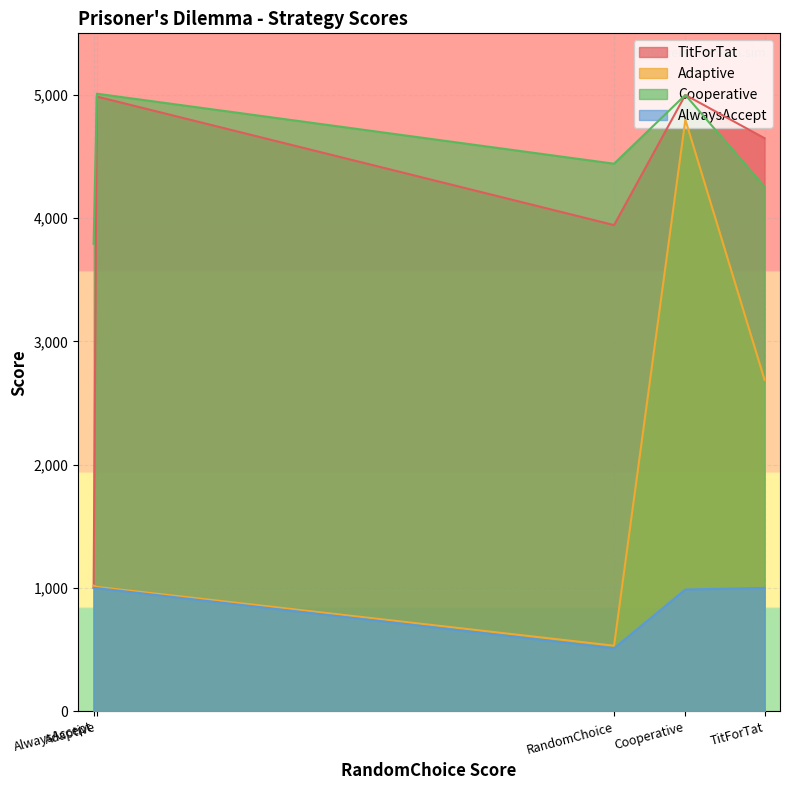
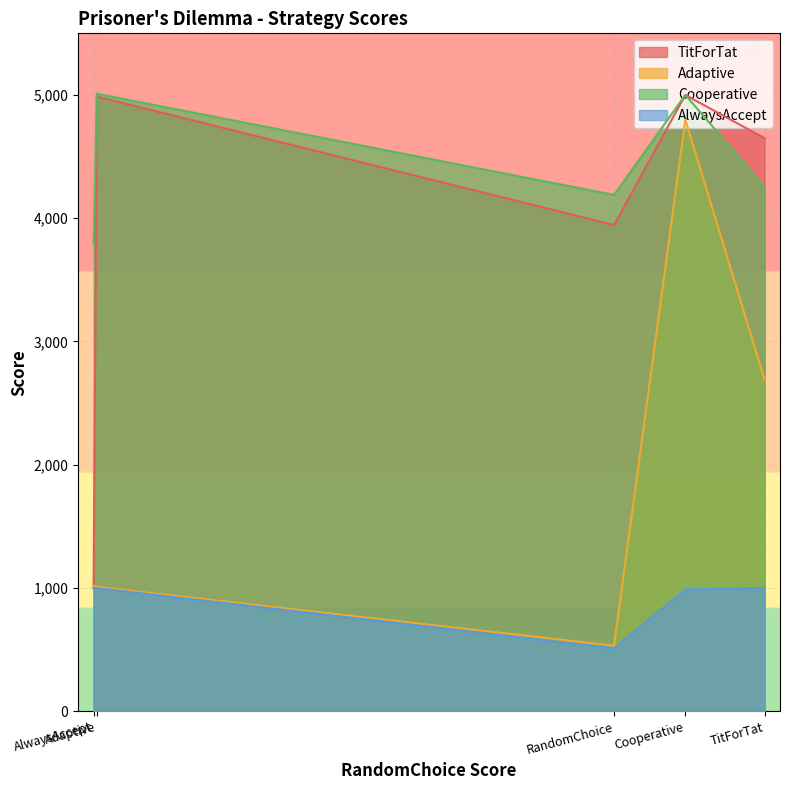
  {
    "TitForTat": {
      "Adaptive": "4,990",
      "RandomChoice": "3,940",
      "TitForTat": "4,650"
    },
    "Adaptive": {
      "RandomChoice": "530",
      "TitForTat": "2,690"
    },
    "Cooperative": {
      "AlwaysAccept": "3,790",
      "Adaptive": "5,010",
-     "RandomChoice": "4,440",
+     "RandomChoice": "4,190",
      "TitForTat": "4,260"
    },
    "AlwaysAccept": {
      "RandomChoice": "510",
      "Cooperative": "990",
      "TitForTat": "1,000"
    }
  }
